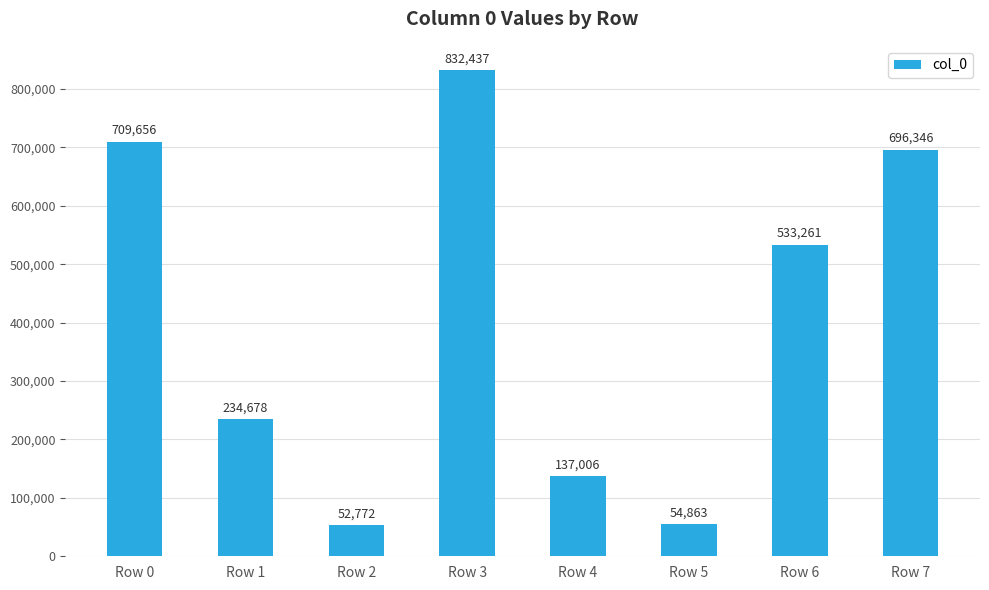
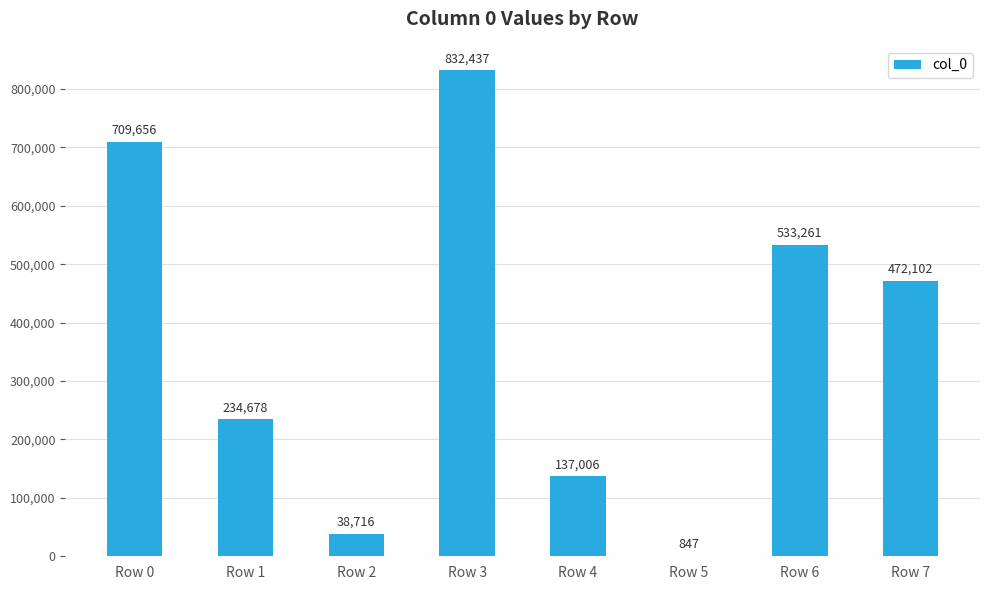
  {
    "Row 0": "709,656",
    "Row 1": "234,678",
-   "Row 2": "52,772",
+   "Row 2": "38,716",
    "Row 3": "832,437",
    "Row 4": "137,006",
-   "Row 5": "54,863",
+   "Row 5": "847",
    "Row 6": "533,261",
-   "Row 7": "696,346"
+   "Row 7": "472,102"
  }
